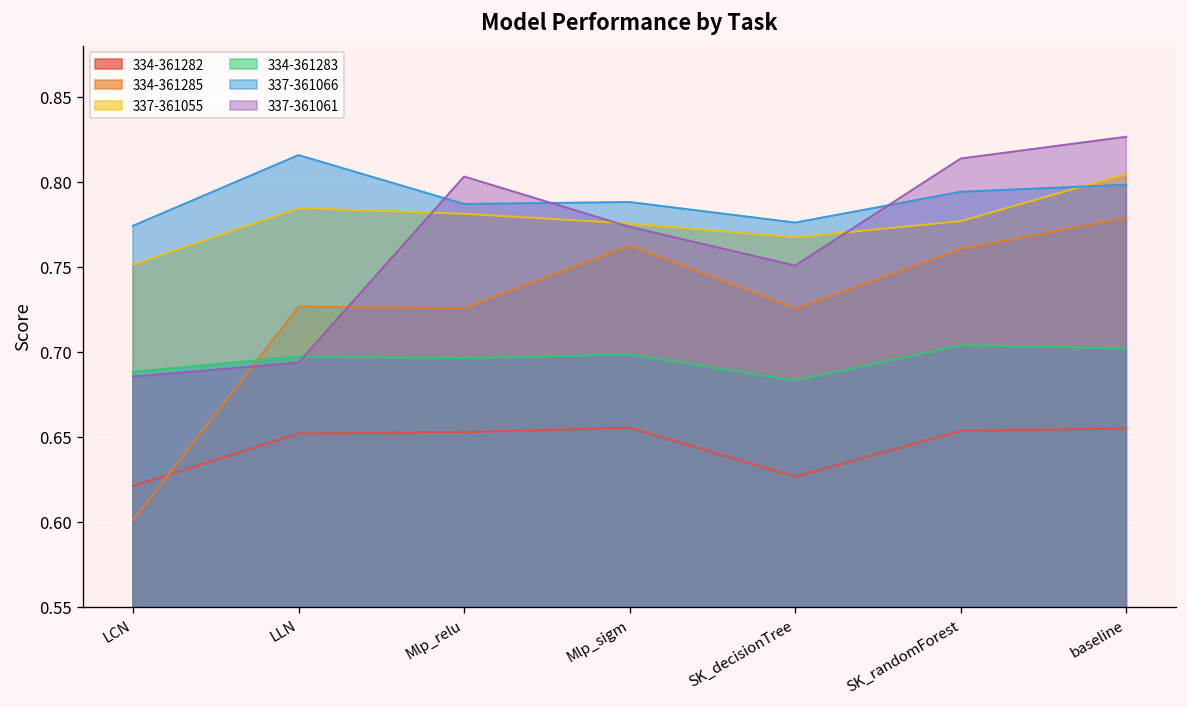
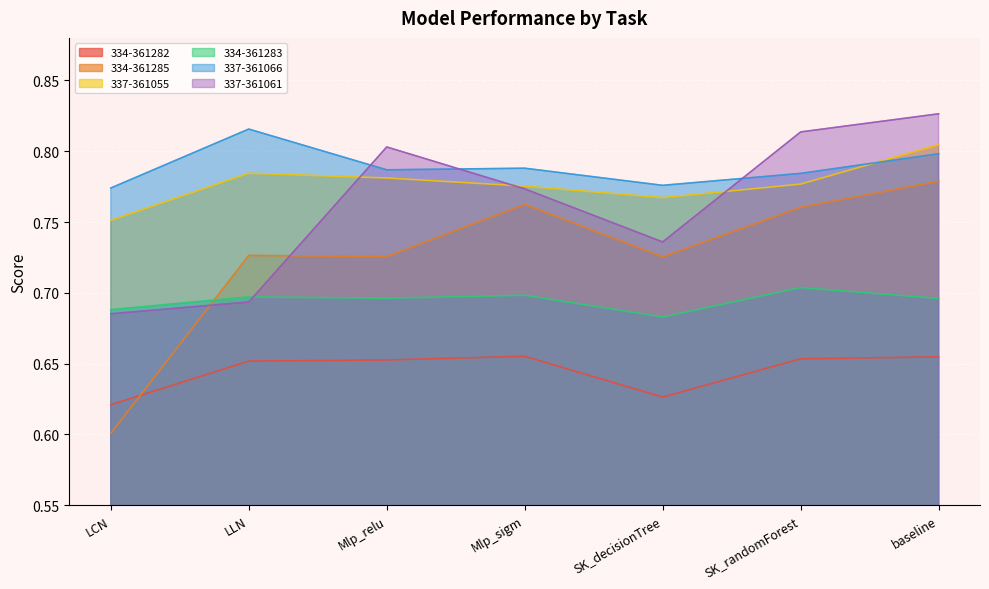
  {
    "337-361055": {
      "LCN": 0.751,
      "LLN": 0.784,
      "Mlp_relu": 0.781,
      "Mlp_sigm": 0.775,
      "SK_decisionTree": 0.767,
      "SK_randomForest": 0.777,
      "baseline": 0.805
    },
    "334-361283": {
      "LCN": 0.688,
      "LLN": 0.697,
      "Mlp_relu": 0.696,
      "Mlp_sigm": 0.698,
      "SK_decisionTree": 0.683,
      "SK_randomForest": 0.704,
-     "baseline": 0.702
+     "baseline": 0.696
    },
    "337-361066": {
      "LCN": 0.774,
      "LLN": 0.816,
      "Mlp_relu": 0.787,
      "Mlp_sigm": 0.788,
      "SK_decisionTree": 0.776,
-     "SK_randomForest": 0.794,
+     "SK_randomForest": 0.784,
      "baseline": 0.798
    },
    "337-361061": {
      "LCN": 0.685,
      "LLN": 0.694,
      "Mlp_relu": 0.803,
      "Mlp_sigm": 0.773,
-     "SK_decisionTree": 0.751,
+     "SK_decisionTree": 0.736,
      "SK_randomForest": 0.814,
      "baseline": 0.826
    }
  }
